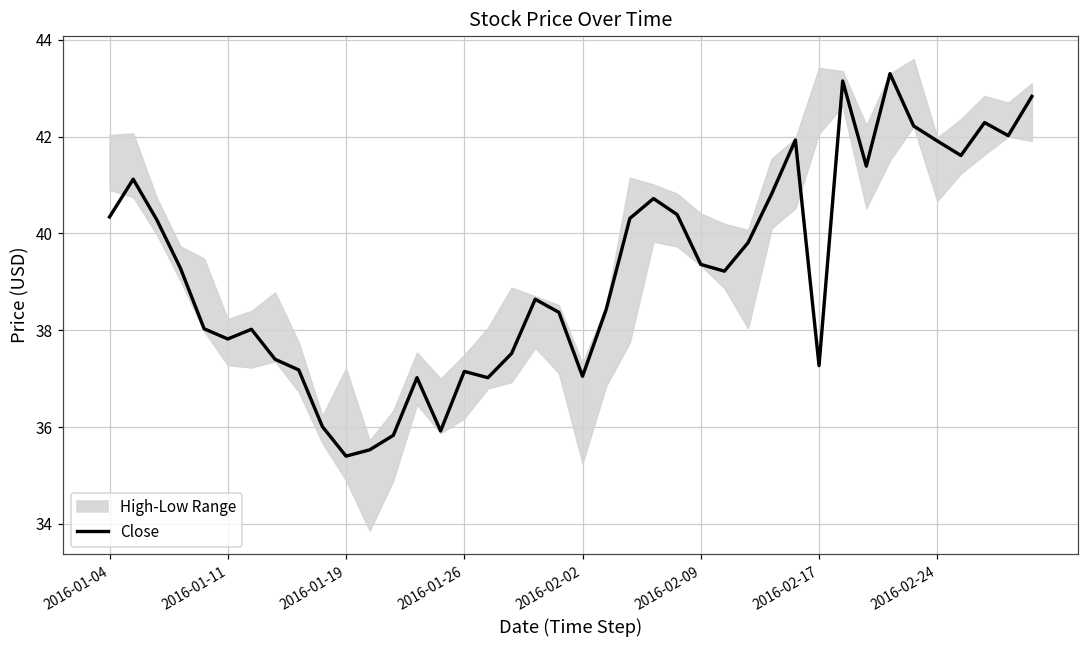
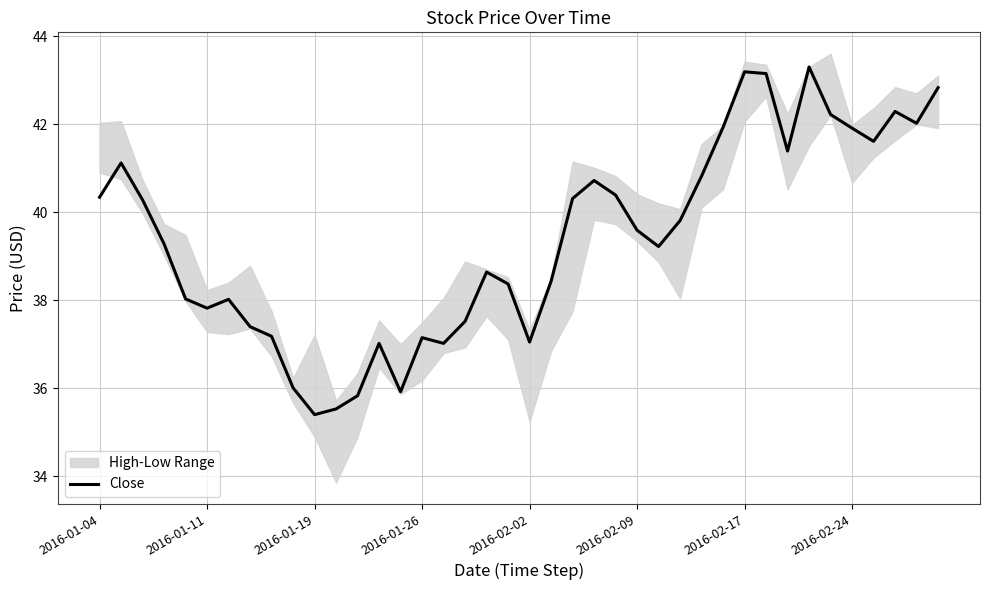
  {
    "Close": {
      "2016-01-04": 40.3,
      "2016-01-11": 37.8,
      "2016-01-19": 35.4,
      "2016-01-26": 37.2,
      "2016-02-02": 37.1,
-     "2016-02-09": 39.4,
-     "2016-02-17": 37.3,
+     "2016-02-09": 39.6,
+     "2016-02-17": 43.2,
      "2016-02-24": 41.9
    }
  }
